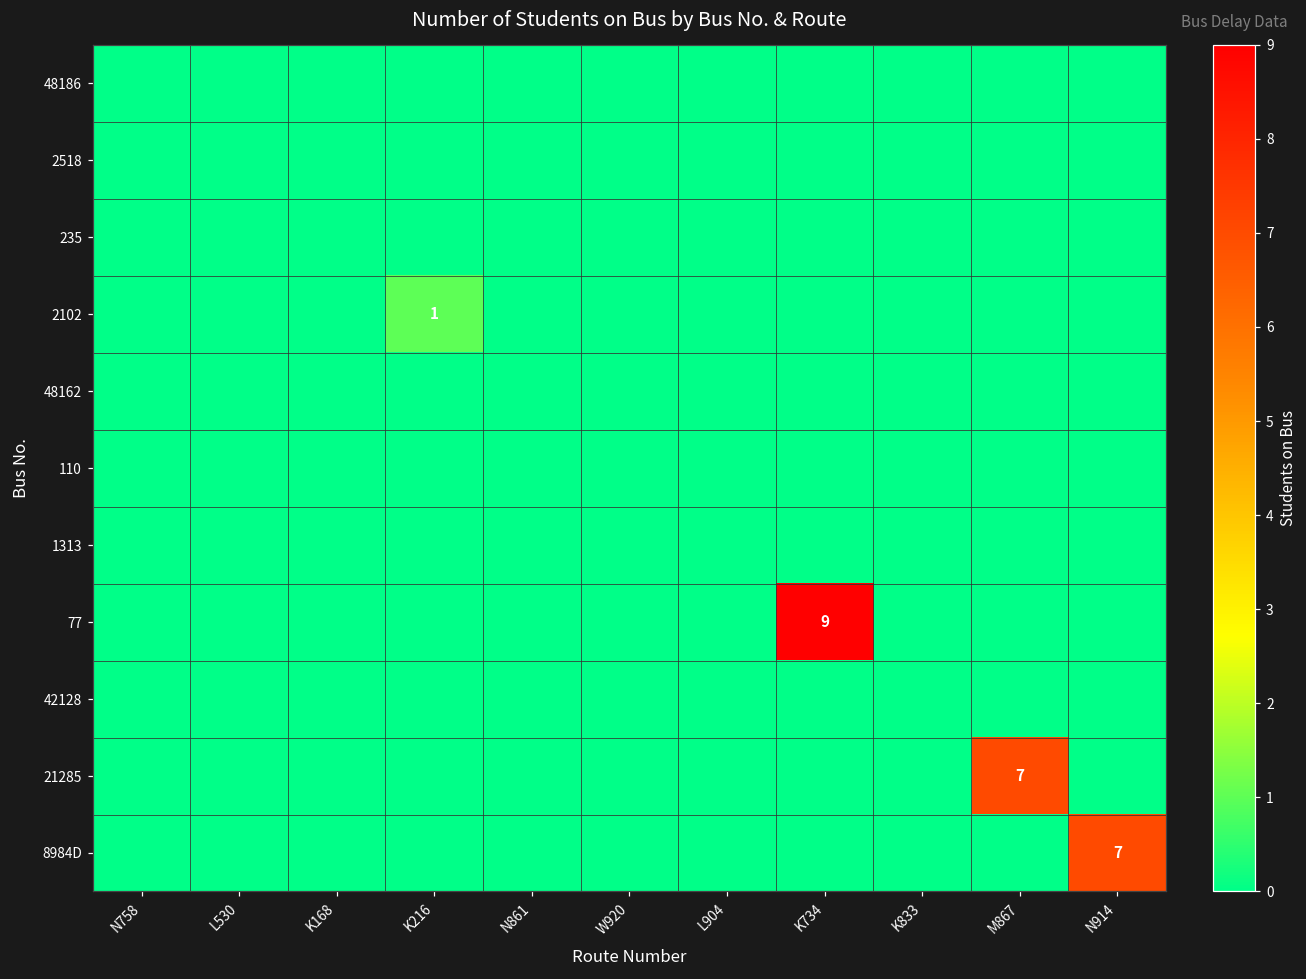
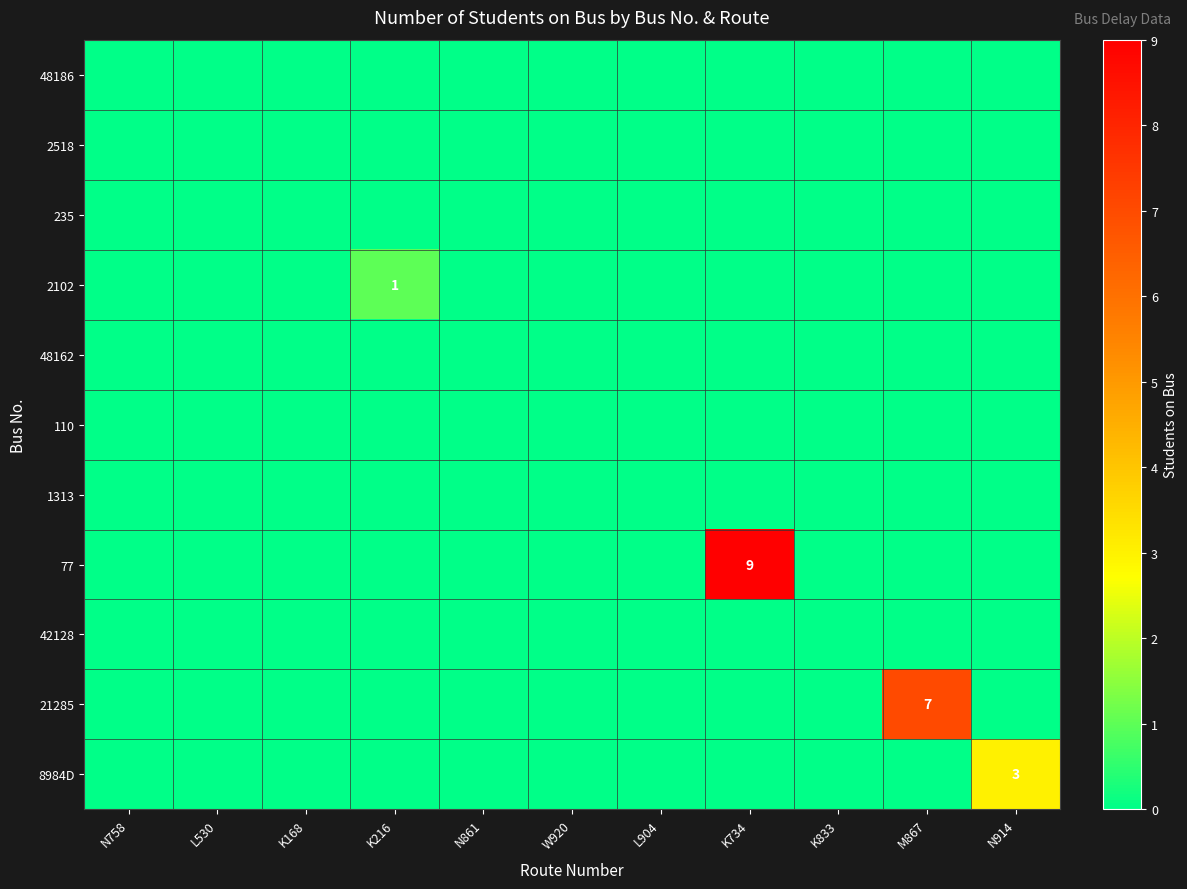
  {
    "2102": {
      "K216": 1
    },
    "77": {
      "K734": 9
    },
    "21285": {
      "M867": 7
    },
    "8984D": {
-     "N914": 7
+     "N914": 3
    }
  }
